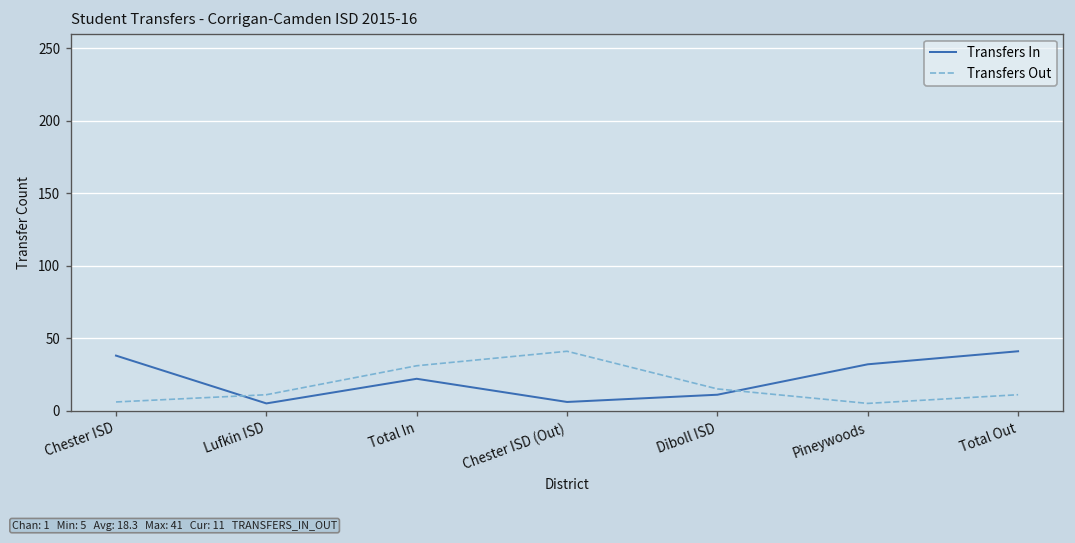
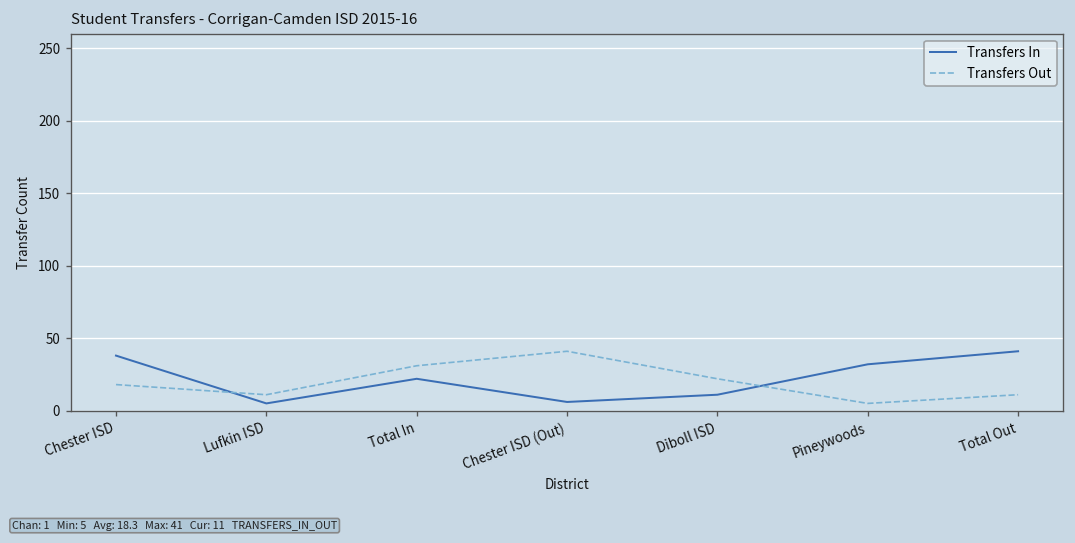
  {
    "Transfers In": {
      "Chester ISD": 38,
      "Lufkin ISD": 5,
      "Total In": 22,
      "Chester ISD (Out)": 6,
      "Diboll ISD": 11,
      "Pineywoods": 32,
      "Total Out": 41
    },
    "Transfers Out": {
-     "Chester ISD": 6,
+     "Chester ISD": 18,
      "Lufkin ISD": 11,
      "Total In": 31,
      "Chester ISD (Out)": 41,
-     "Diboll ISD": 15,
+     "Diboll ISD": 22,
      "Pineywoods": 5,
      "Total Out": 11
    }
  }
